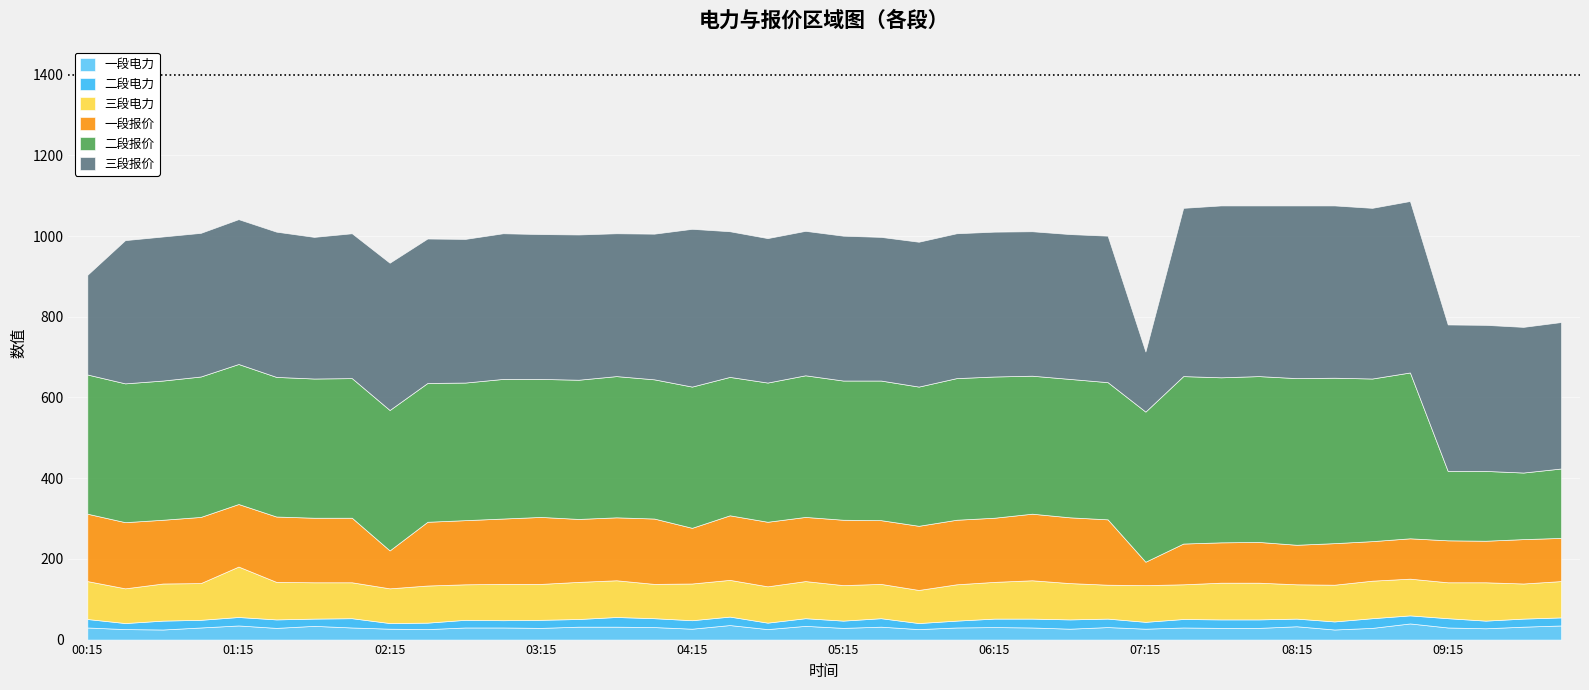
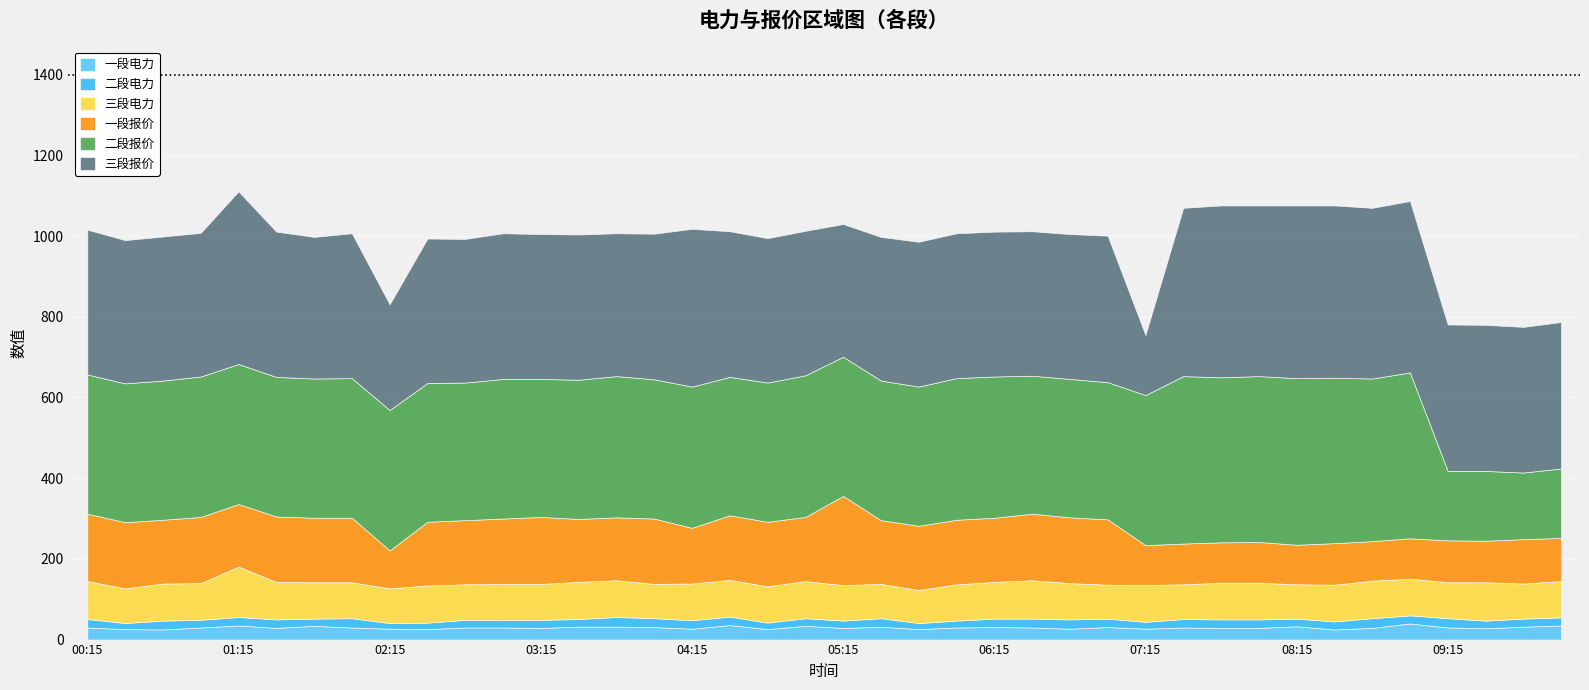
  {
    "三段电力": {
      "00:15": 90,
      "01:15": 130,
      "02:15": 90,
      "03:15": 90,
      "04:15": 90,
      "05:15": 90,
      "06:15": 90,
      "07:15": 90,
      "08:15": 90,
      "09:15": 90
    },
    "一段报价": {
      "00:15": 170,
      "01:15": 160,
      "02:15": 90,
      "03:15": 170,
      "04:15": 140,
-     "05:15": 160,
+     "05:15": 220,
      "06:15": 160,
-     "07:15": 60,
+     "07:15": 100,
      "08:15": 100,
      "09:15": 100
    },
    "二段报价": {
      "00:15": 350,
      "01:15": 350,
      "02:15": 350,
      "03:15": 340,
      "04:15": 350,
      "05:15": 350,
      "06:15": 350,
      "07:15": 370,
      "08:15": 410,
      "09:15": 170
    },
    "三段报价": {
-     "00:15": 250,
-     "01:15": 360,
-     "02:15": 370,
+     "00:15": 360,
+     "01:15": 430,
+     "02:15": 260,
      "03:15": 360,
      "04:15": 390,
-     "05:15": 360,
+     "05:15": 330,
      "06:15": 360,
      "07:15": 150,
      "08:15": 430,
      "09:15": 360
    }
  }
